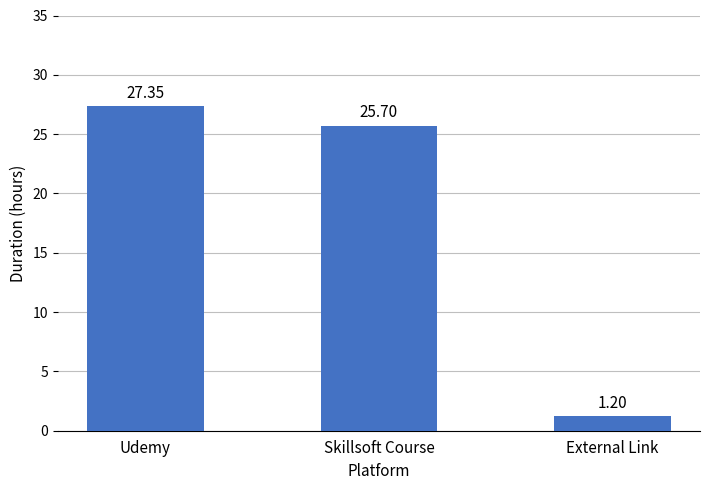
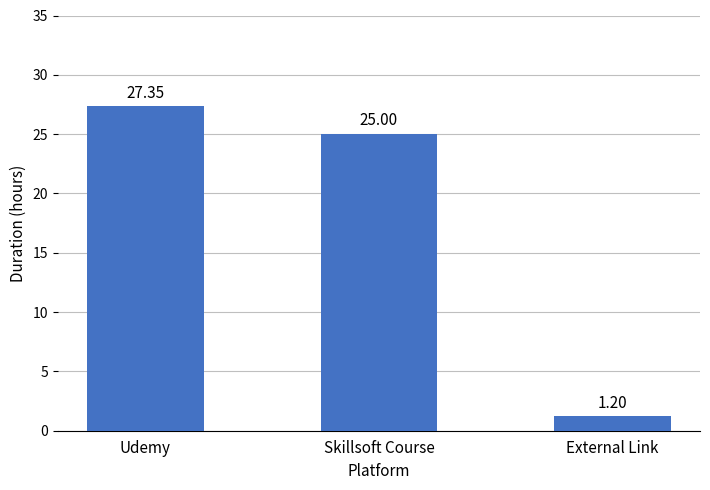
  {
    "Udemy": 27.35,
-   "Skillsoft Course": 25.70,
+   "Skillsoft Course": 25.00,
    "External Link": 1.20
  }
